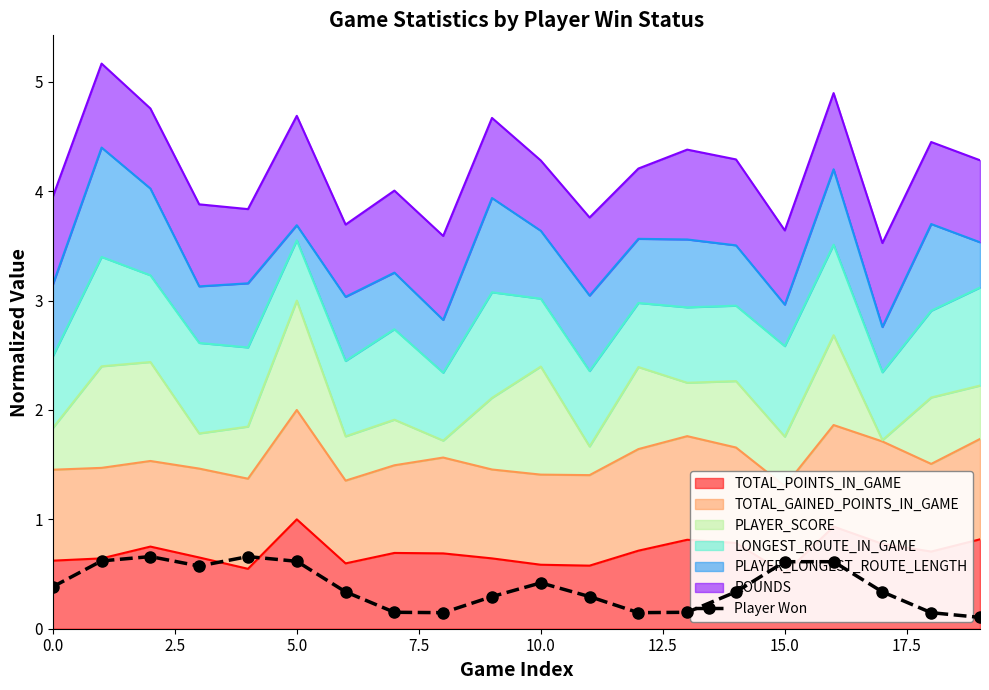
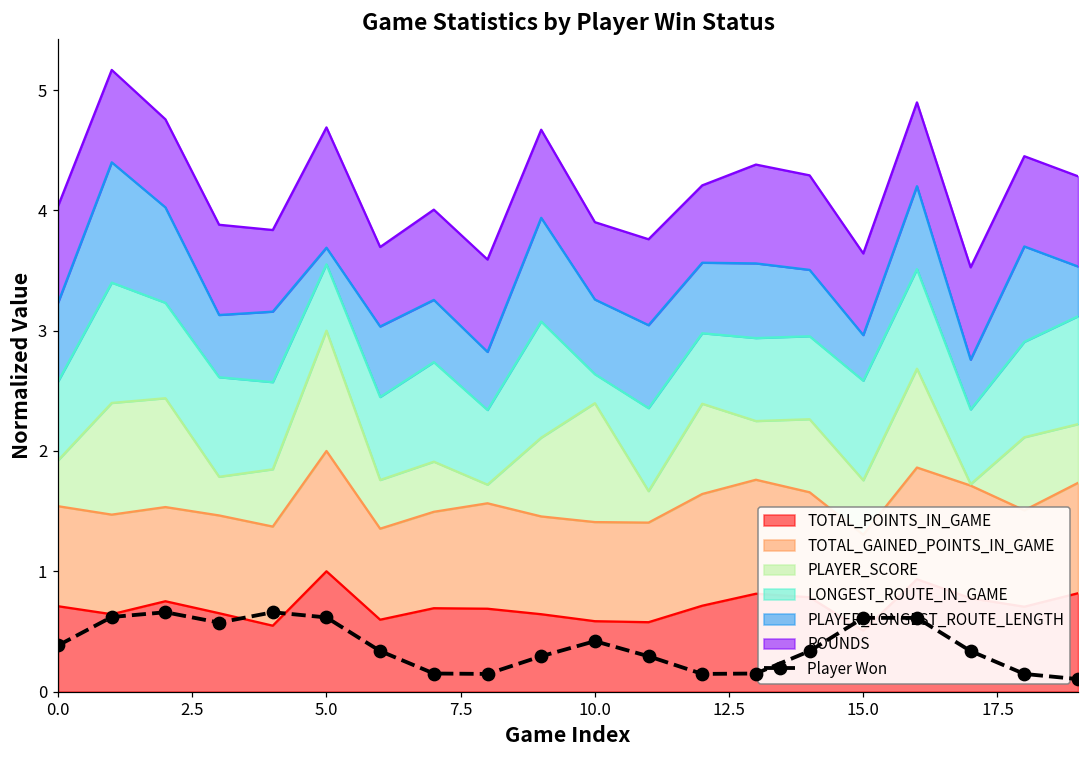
  {
    "TOTAL_POINTS_IN_GAME": {
-     "0.0": 0.62,
+     "0.0": 0.71,
      "5.0": 1.00,
      "10.0": 0.59
    },
    "TOTAL_GAINED_POINTS_IN_GAME": {
      "0.0": 0.83,
      "5.0": 1.00,
      "10.0": 0.82
    },
    "PLAYER_SCORE": {
      "0.0": 0.38,
      "5.0": 1.00,
      "10.0": 0.99,
      "15.0": 0.45
    },
    "LONGEST_ROUTE_IN_GAME": {
      "0.0": 0.66,
      "5.0": 0.55,
-     "10.0": 0.62,
+     "10.0": 0.24,
      "15.0": 0.83
    },
    "PLAYER_LONGEST_ROUTE_LENGTH": {
      "0.0": 0.66,
      "5.0": 0.14,
      "10.0": 0.62,
      "15.0": 0.38
    },
    "ROUNDS": {
      "0.0": 0.80,
      "5.0": 1.00,
      "10.0": 0.64,
      "15.0": 0.68
    },
    "Player Won": {
      "0.0": 0.38,
      "5.0": 0.62,
      "10.0": 0.42
    }
  }
